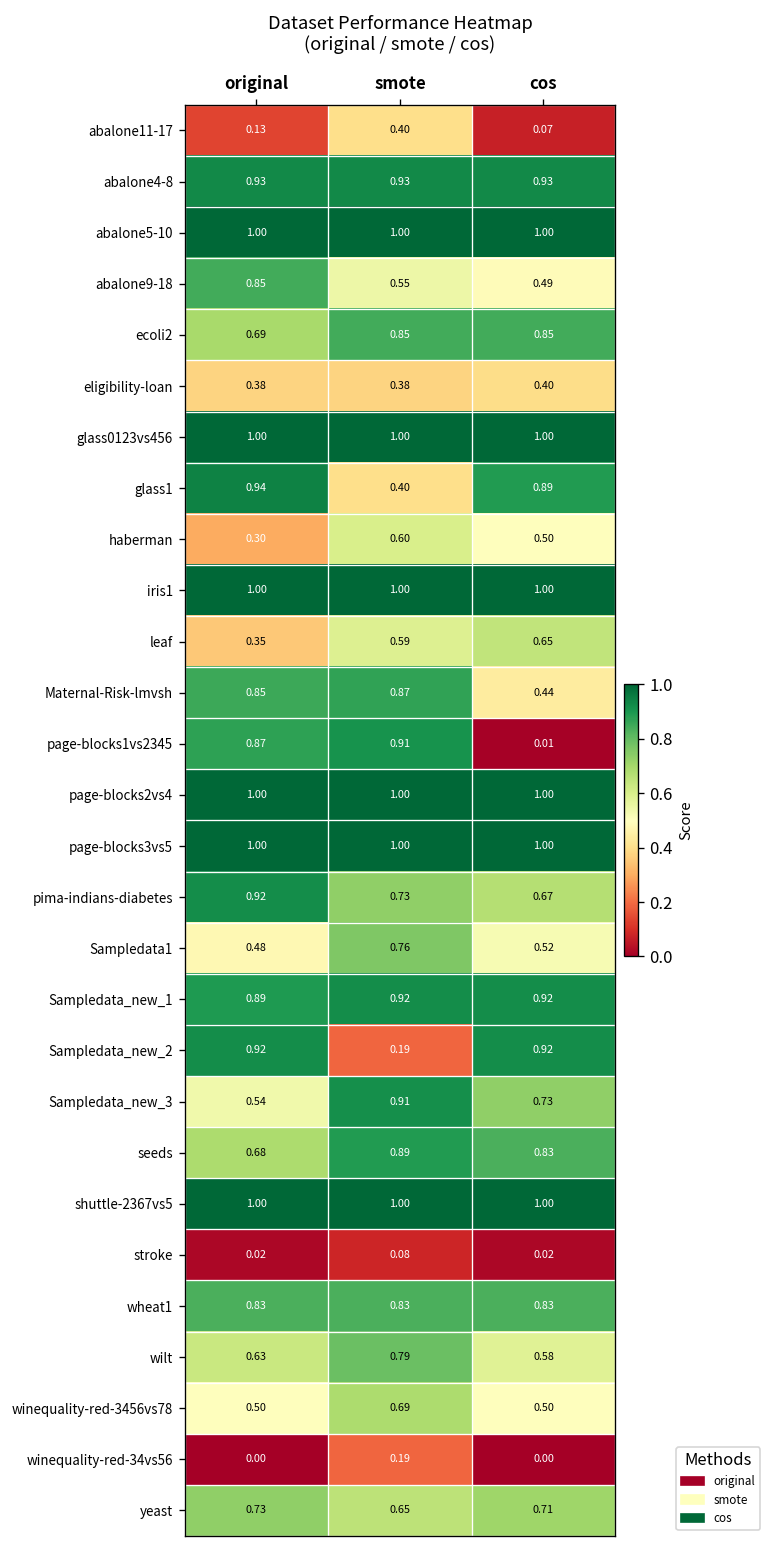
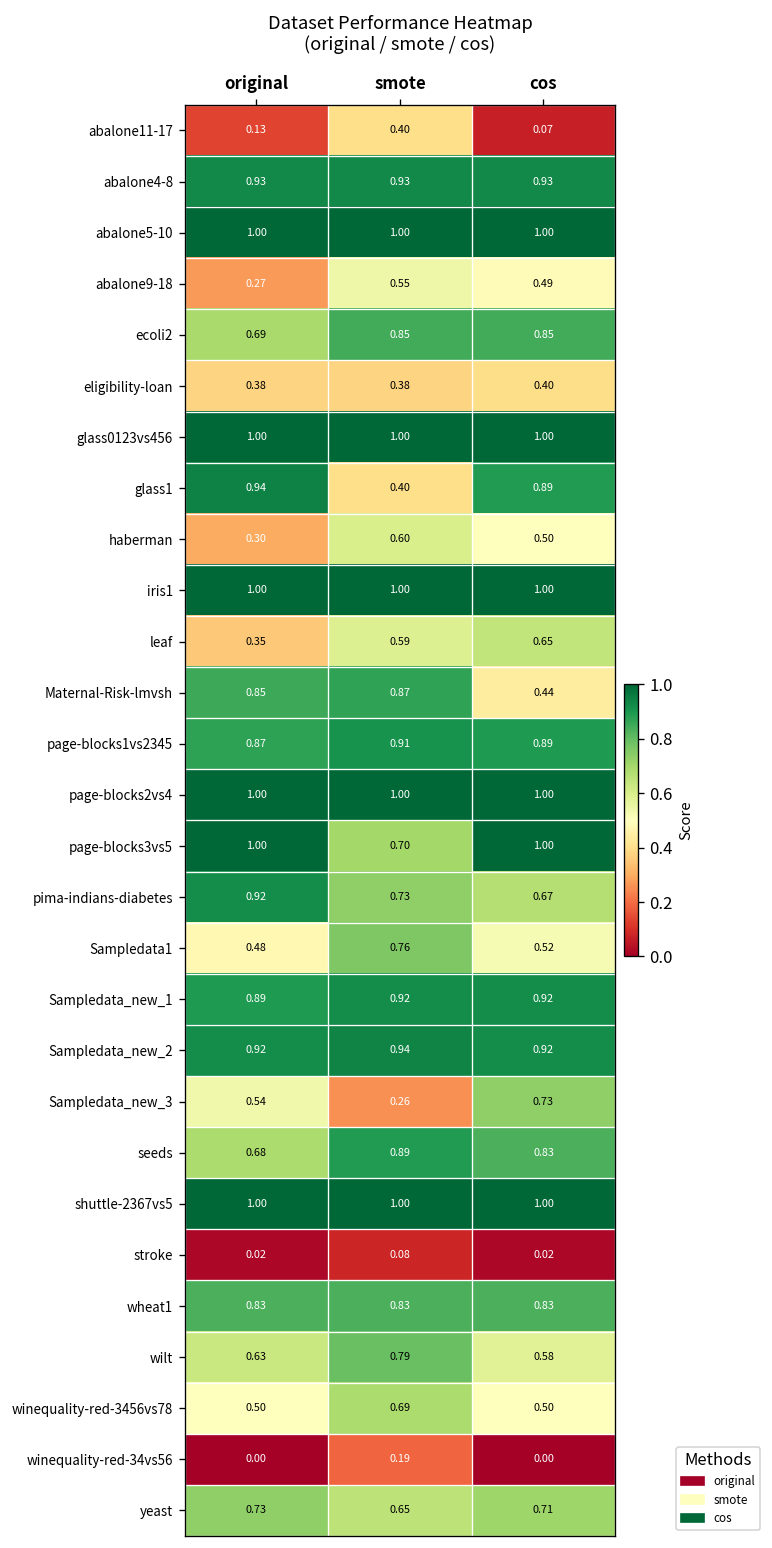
  {
    "abalone11-17": {
      "original": 0.13,
      "smote": 0.40,
      "cos": 0.07
    },
    "abalone4-8": {
      "original": 0.93,
      "smote": 0.93,
      "cos": 0.93
    },
    "abalone5-10": {
      "original": 1.00,
      "smote": 1.00,
      "cos": 1.00
    },
    "abalone9-18": {
-     "original": 0.85,
+     "original": 0.27,
      "smote": 0.55,
      "cos": 0.49
    },
    "ecoli2": {
      "original": 0.69,
      "smote": 0.85,
      "cos": 0.85
    },
    "eligibility-loan": {
      "original": 0.38,
      "smote": 0.38,
      "cos": 0.40
    },
    "glass0123vs456": {
      "original": 1.00,
      "smote": 1.00,
      "cos": 1.00
    },
    "glass1": {
      "original": 0.94,
      "smote": 0.40,
      "cos": 0.89
    },
    "haberman": {
      "original": 0.30,
      "smote": 0.60,
      "cos": 0.50
    },
    "iris1": {
      "original": 1.00,
      "smote": 1.00,
      "cos": 1.00
    },
    "leaf": {
      "original": 0.35,
      "smote": 0.59,
      "cos": 0.65
    },
    "Maternal-Risk-lmvsh": {
      "original": 0.85,
      "smote": 0.87,
      "cos": 0.44
    },
    "page-blocks1vs2345": {
      "original": 0.87,
      "smote": 0.91,
-     "cos": 0.01
+     "cos": 0.89
    },
    "page-blocks2vs4": {
      "original": 1.00,
      "smote": 1.00,
      "cos": 1.00
    },
    "page-blocks3vs5": {
      "original": 1.00,
-     "smote": 1.00,
+     "smote": 0.70,
      "cos": 1.00
    },
    "pima-indians-diabetes": {
      "original": 0.92,
      "smote": 0.73,
      "cos": 0.67
    },
    "Sampledata1": {
      "original": 0.48,
      "smote": 0.76,
      "cos": 0.52
    },
    "Sampledata_new_1": {
      "original": 0.89,
      "smote": 0.92,
      "cos": 0.92
    },
    "Sampledata_new_2": {
      "original": 0.92,
-     "smote": 0.19,
+     "smote": 0.94,
      "cos": 0.92
    },
    "Sampledata_new_3": {
      "original": 0.54,
-     "smote": 0.91,
+     "smote": 0.26,
      "cos": 0.73
    },
    "seeds": {
      "original": 0.68,
      "smote": 0.89,
      "cos": 0.83
    },
    "shuttle-2367vs5": {
      "original": 1.00,
      "smote": 1.00,
      "cos": 1.00
    },
    "stroke": {
      "original": 0.02,
      "smote": 0.08,
      "cos": 0.02
    },
    "wheat1": {
      "original": 0.83,
      "smote": 0.83,
      "cos": 0.83
    },
    "wilt": {
      "original": 0.63,
      "smote": 0.79,
      "cos": 0.58
    },
    "winequality-red-3456vs78": {
      "original": 0.50,
      "smote": 0.69,
      "cos": 0.50
    },
    "winequality-red-34vs56": {
      "original": 0.00,
      "smote": 0.19,
      "cos": 0.00
    },
    "yeast": {
      "original": 0.73,
      "smote": 0.65,
      "cos": 0.71
    }
  }
